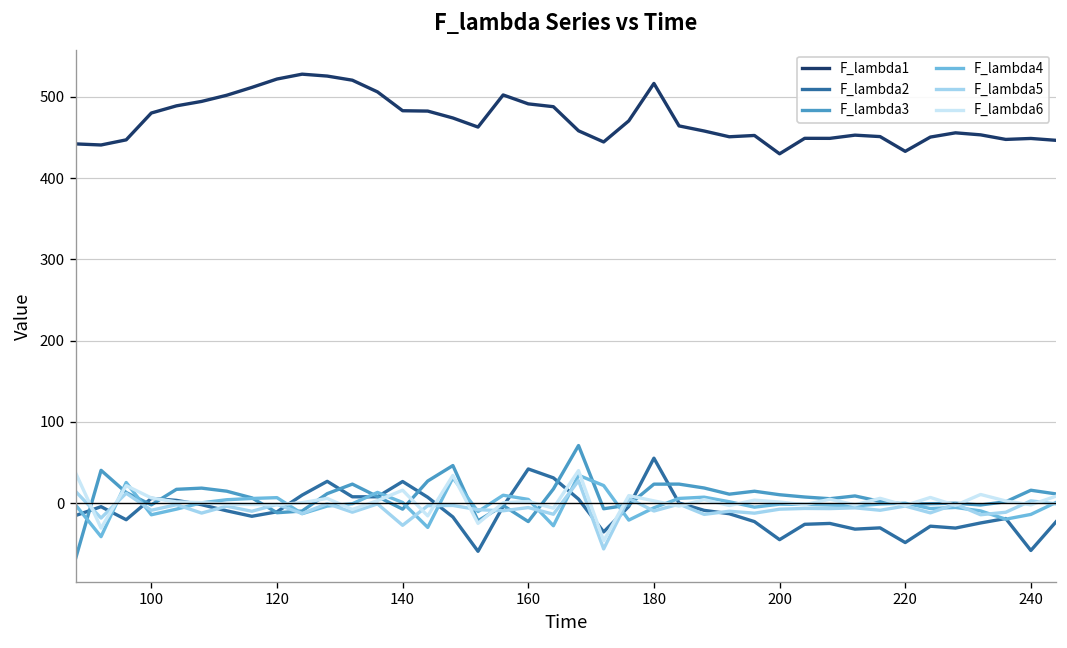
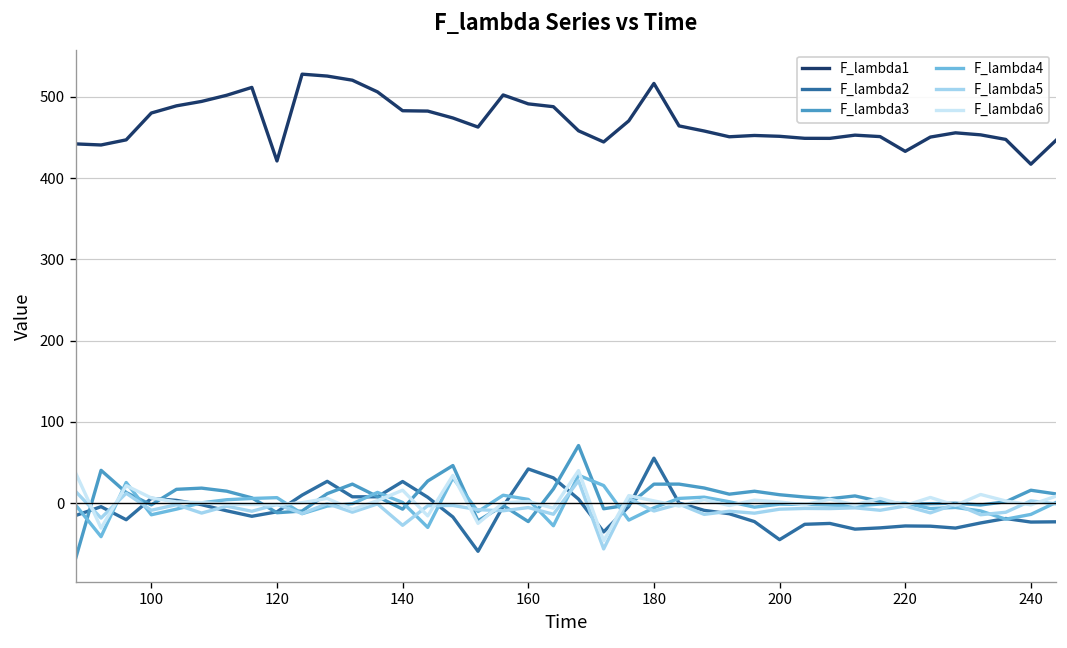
  {
    "F_lambda1": {
      "100": 480,
-     "120": 520,
+     "120": 420,
      "140": 480,
      "160": 490,
      "180": 520,
-     "200": 430,
+     "200": 450,
      "220": 430,
-     "240": 450
+     "240": 420
    },
    "F_lambda2": {
      "140": 30,
      "160": 40,
      "180": 60,
      "200": -50,
-     "220": -50,
-     "240": -60
+     "220": -30,
+     "240": -20
    }
  }
